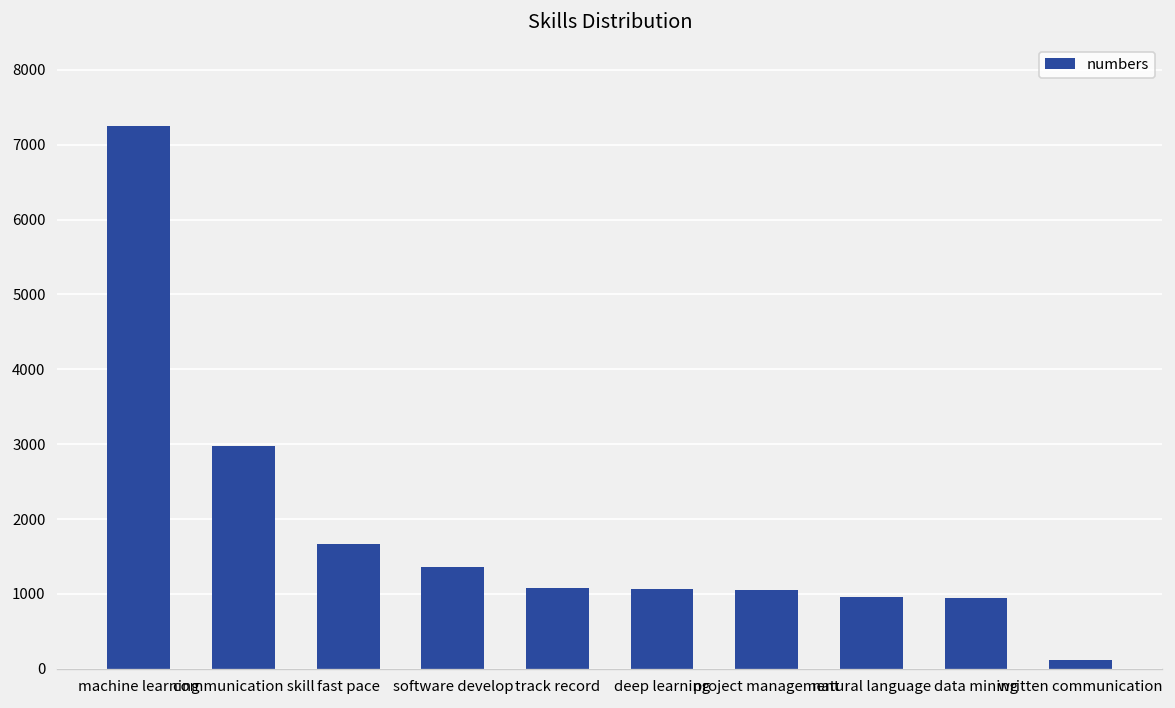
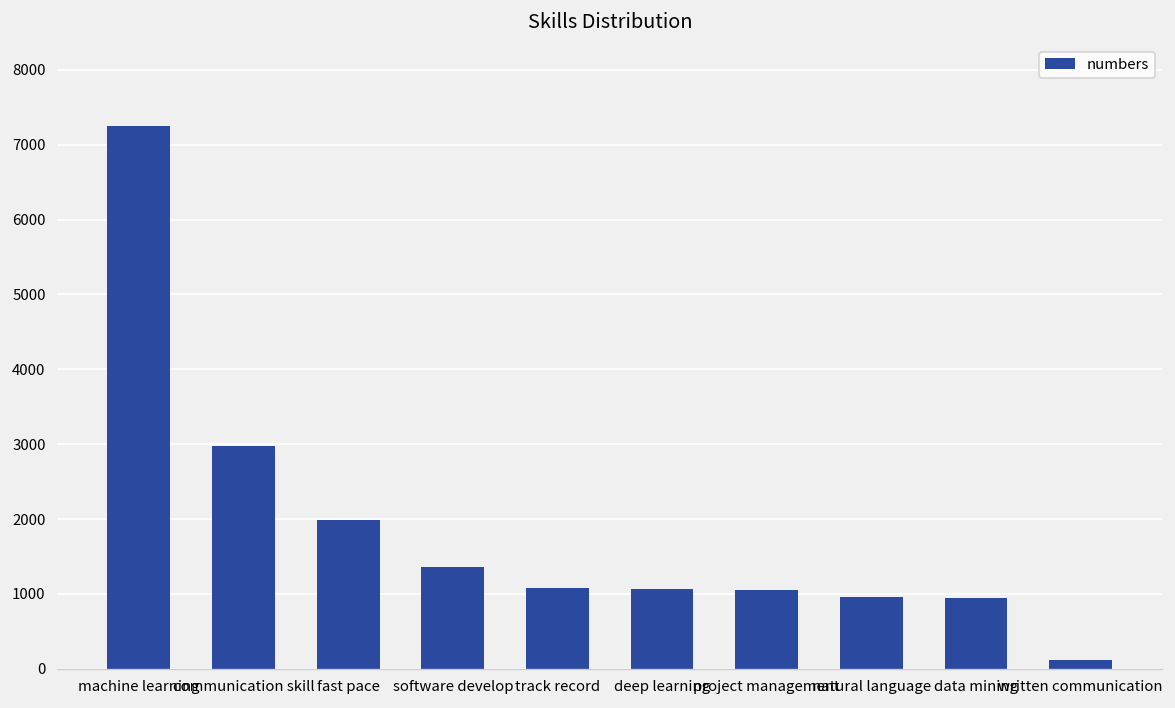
  {
-   "fast pace": 1700,
+   "fast pace": 2000,
    "software develop": 1400,
    "track record": 1100,
    "written communication": 100
  }
